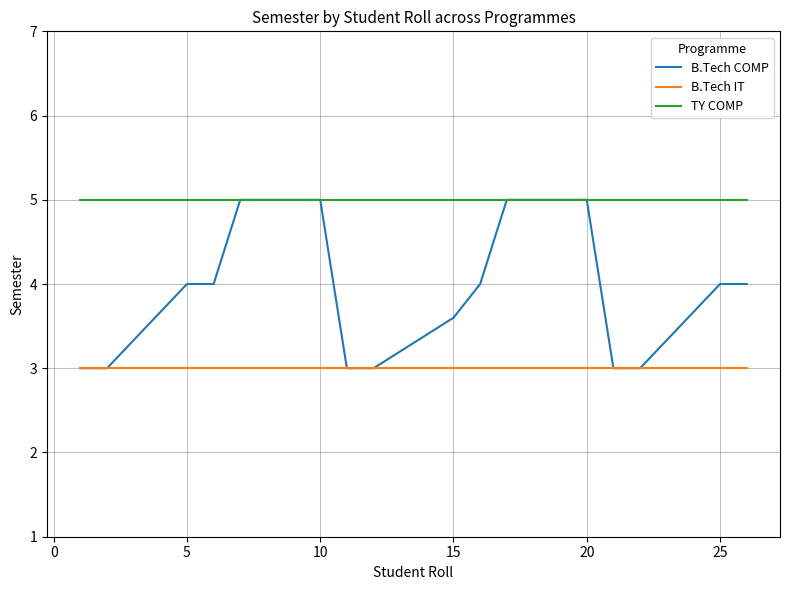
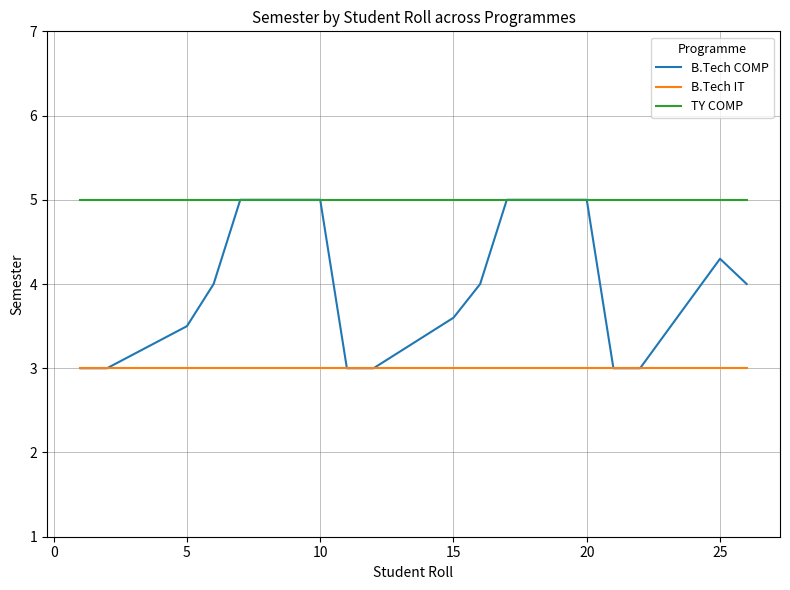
  {
    "B.Tech COMP": {
-     "5": 4.0,
+     "5": 3.5,
      "15": 3.6,
-     "25": 4.0
+     "25": 4.3
    },
    "B.Tech IT": {
      "5": 3.0,
      "10": 3.0,
      "15": 3.0,
      "20": 3.0,
      "25": 3.0
    },
    "TY COMP": {
      "5": 5.0,
      "15": 5.0,
      "25": 5.0
    }
  }
